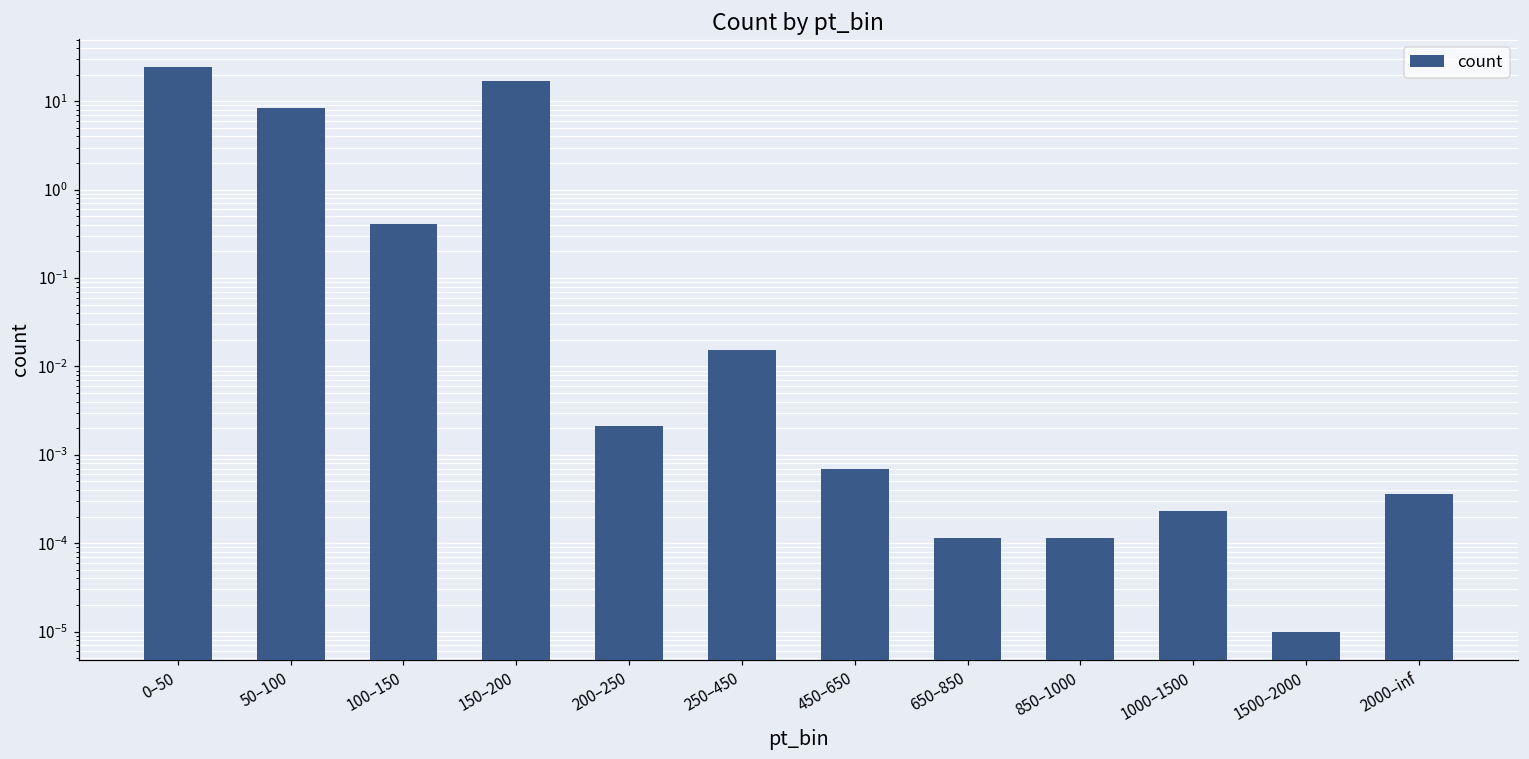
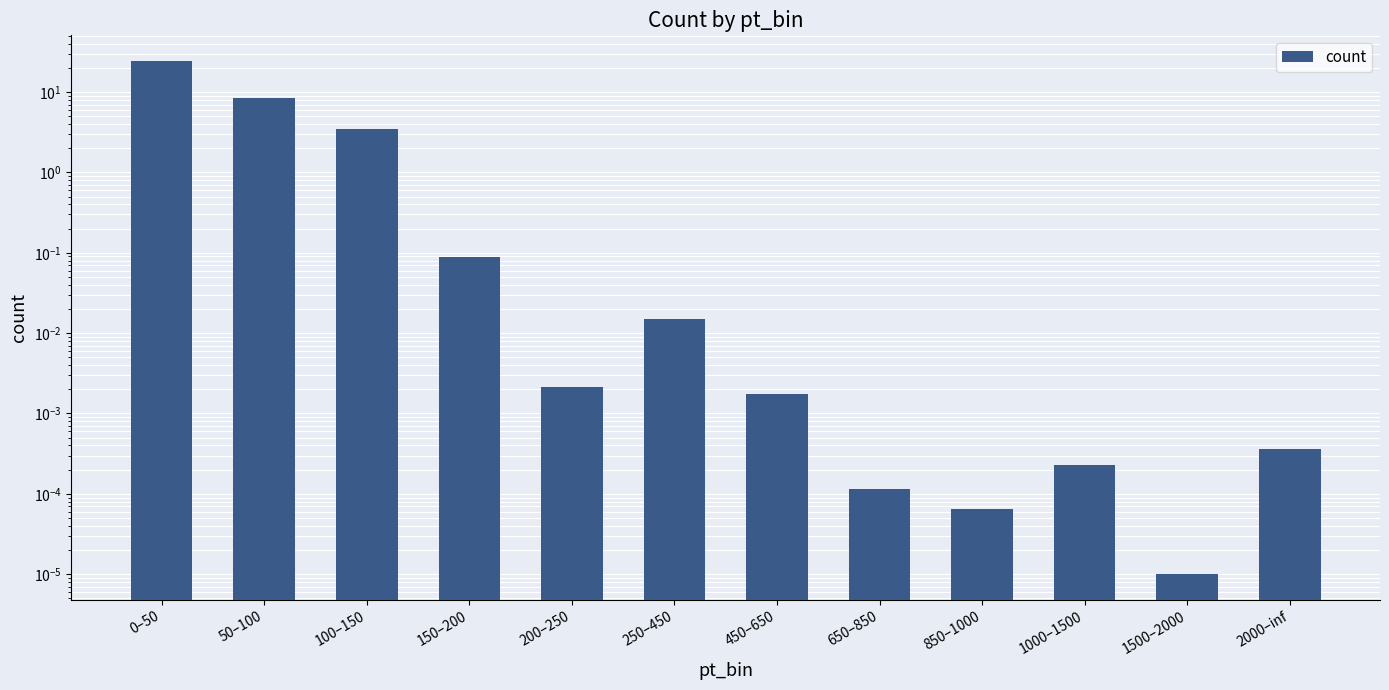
  {
    "0–50": 24,
    "50–100": 8,
-   "100–150": 0.4,
-   "150–200": 17,
+   "100–150": 3,
+   "150–200": 0.09,
    "200–250": 0.0021,
    "250–450": 0.015,
-   "450–650": 0.0007,
+   "450–650": 0.0017,
    "650–850": 0.00012,
-   "850–1000": 0.00012,
+   "850–1000": 0.00007,
    "1000–1500": 0.00023,
    "1500–2000": 0.00001,
    "2000–inf": 0.0004
  }
